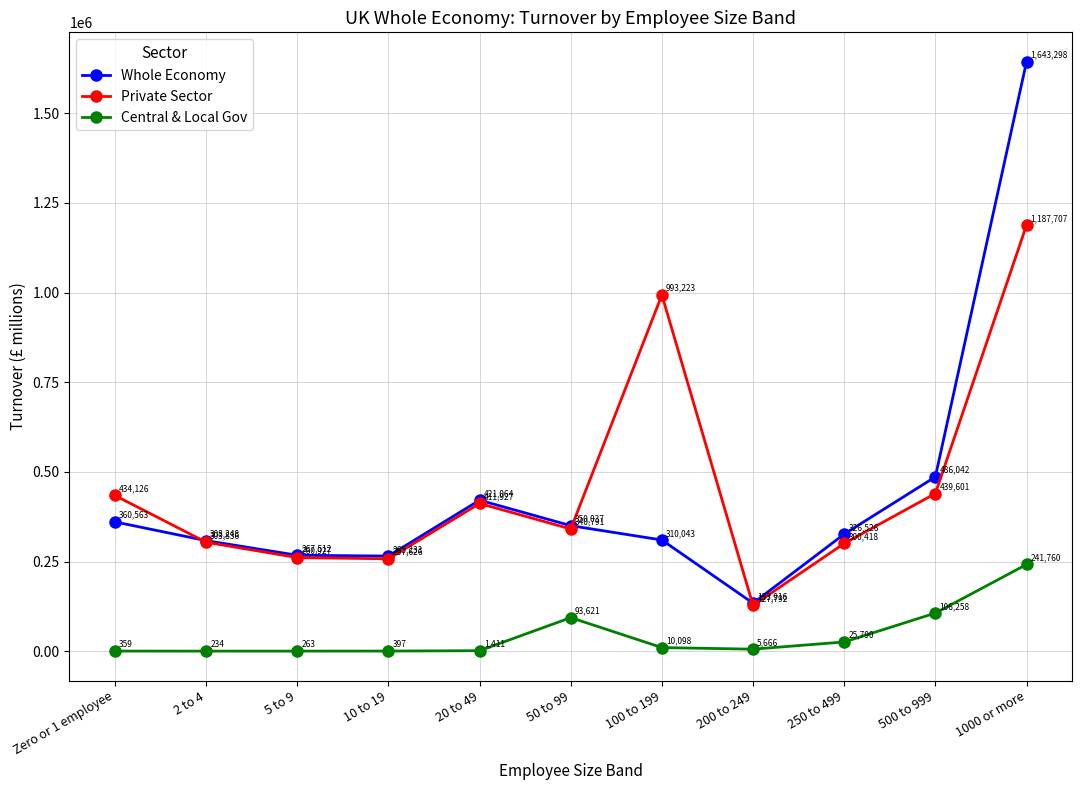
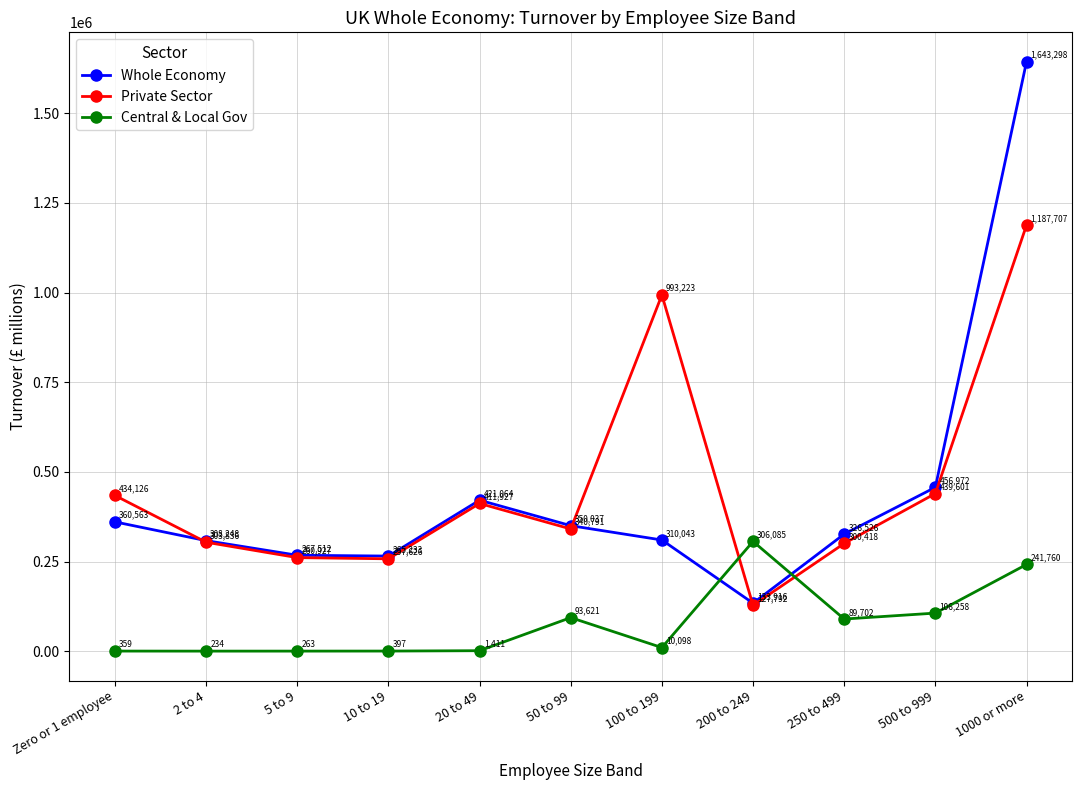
  {
    "Whole Economy": {
      "Zero or 1 employee": "360,563",
      "100 to 199": "310,043",
      "250 to 499": "326,526",
-     "500 to 999": "486,042",
+     "500 to 999": "456,972",
      "1000 or more": "1,643,298"
    },
    "Private Sector": {
      "Zero or 1 employee": "434,126",
      "100 to 199": "993,223",
      "250 to 499": "300,418",
      "500 to 999": "439,601",
      "1000 or more": "1,187,707"
    },
    "Central & Local Gov": {
      "Zero or 1 employee": "359",
      "2 to 4": "234",
      "5 to 9": "263",
      "10 to 19": "397",
      "20 to 49": "1,411",
      "50 to 99": "93,621",
      "100 to 199": "10,098",
-     "200 to 249": "5,666",
-     "250 to 499": "25,790",
+     "200 to 249": "306,085",
+     "250 to 499": "89,702",
      "500 to 999": "106,258",
      "1000 or more": "241,760"
    }
  }
